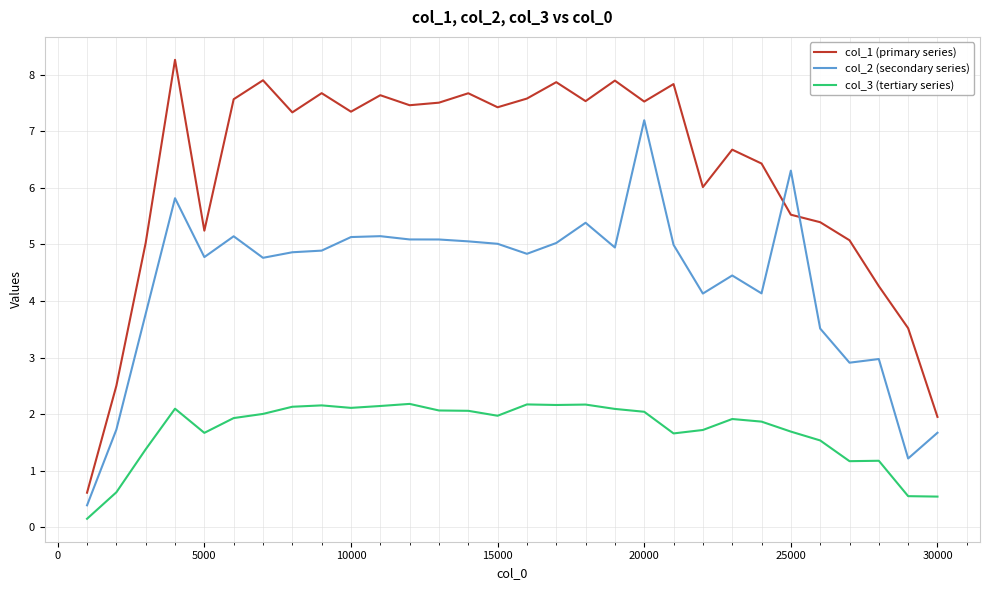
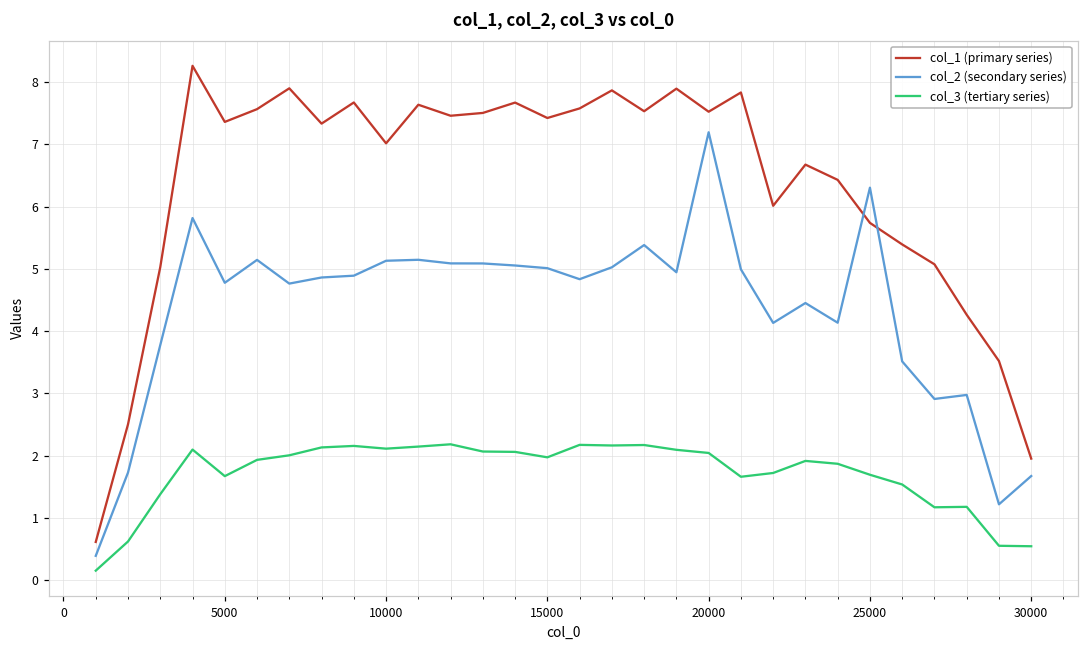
  {
    "col_1 (primary series)": {
-     "5000": 5.2,
-     "10000": 7.3,
+     "5000": 7.4,
+     "10000": 7.0,
      "15000": 7.4,
      "20000": 7.5,
-     "25000": 5.5,
+     "25000": 5.7,
      "30000": 2.0
    },
    "col_2 (secondary series)": {
      "5000": 4.8,
      "10000": 5.1,
      "15000": 5.0,
      "20000": 7.2,
      "25000": 6.3,
      "30000": 1.7
    },
    "col_3 (tertiary series)": {
      "5000": 1.7,
      "10000": 2.1,
      "15000": 2.0,
      "20000": 2.0,
      "25000": 1.7,
      "30000": 0.5
    }
  }
